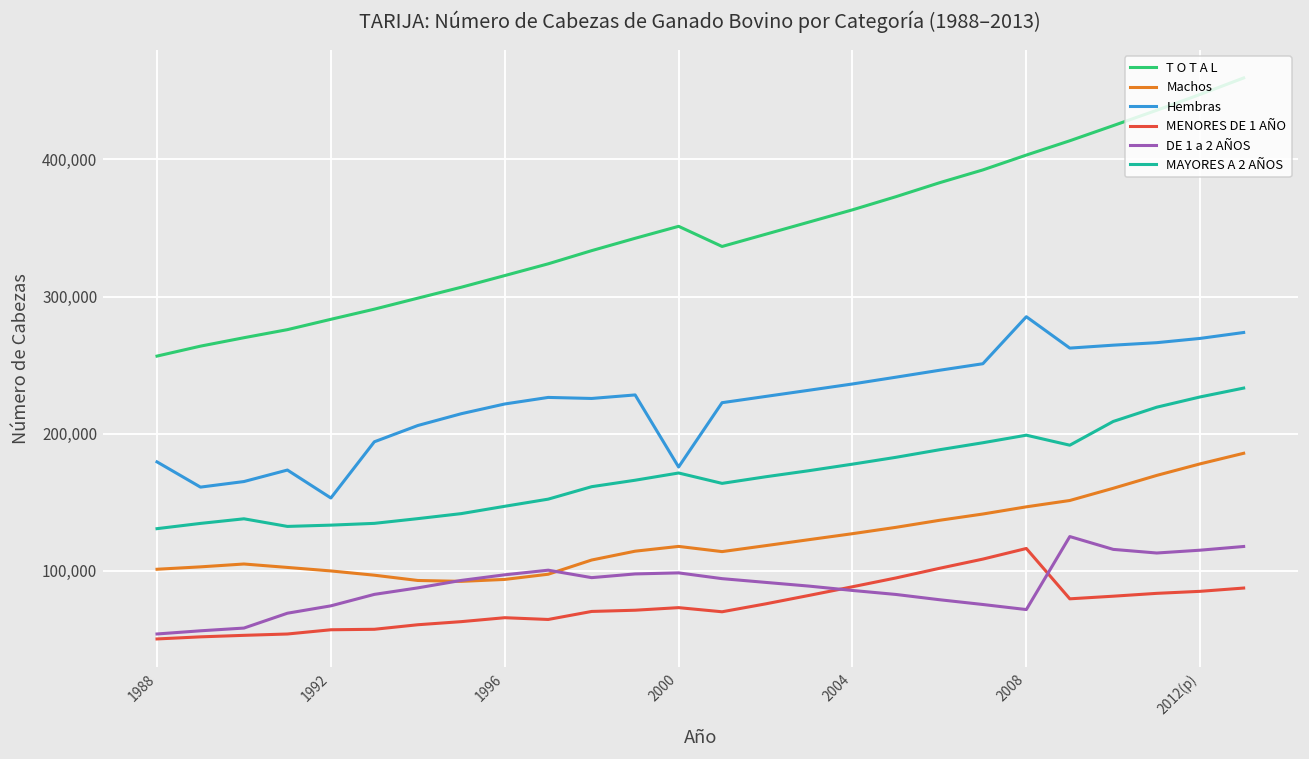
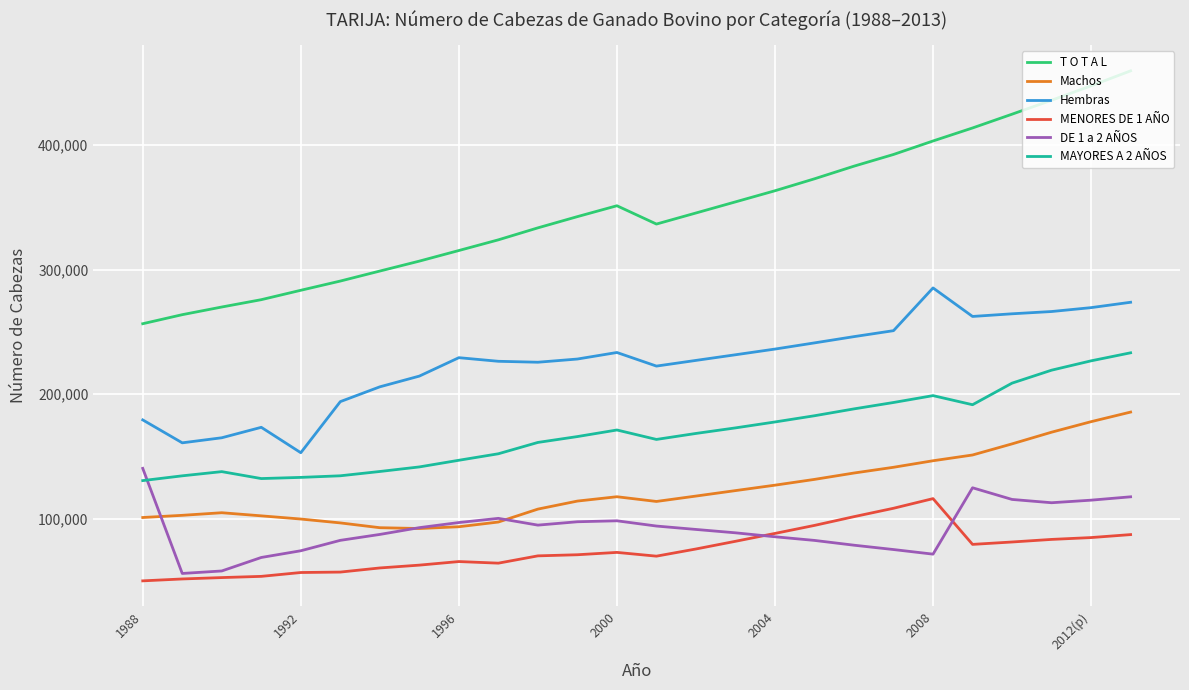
  {
    "Hembras": {
      "1988": "179,000",
      "1992": "153,000",
-     "1996": "222,000",
-     "2000": "176,000",
+     "1996": "229,000",
+     "2000": "233,000",
      "2004": "236,000",
      "2008": "285,000",
      "2012(p)": "269,000"
    },
    "DE 1 a 2 AÑOS": {
-     "1988": "54,000",
+     "1988": "141,000",
      "1992": "74,000",
      "1996": "97,000",
      "2000": "98,000",
      "2004": "86,000",
      "2008": "72,000",
      "2012(p)": "115,000"
    }
  }
